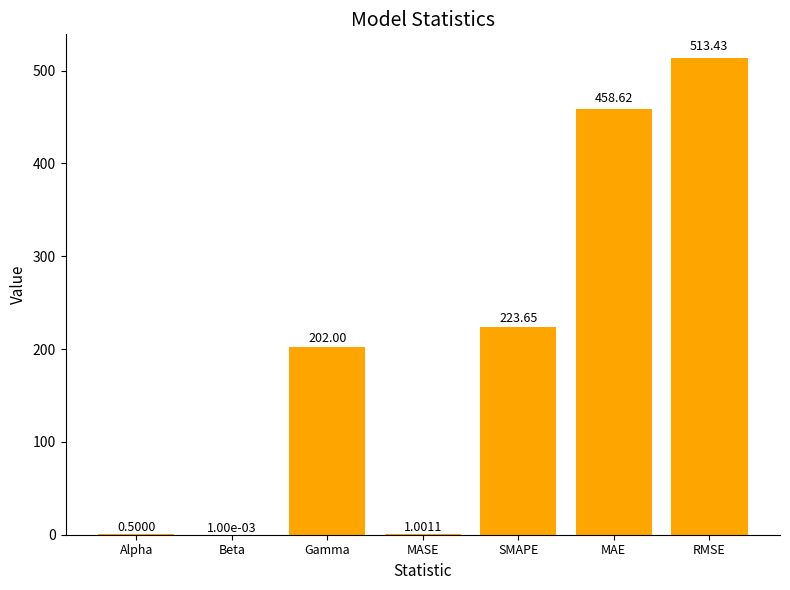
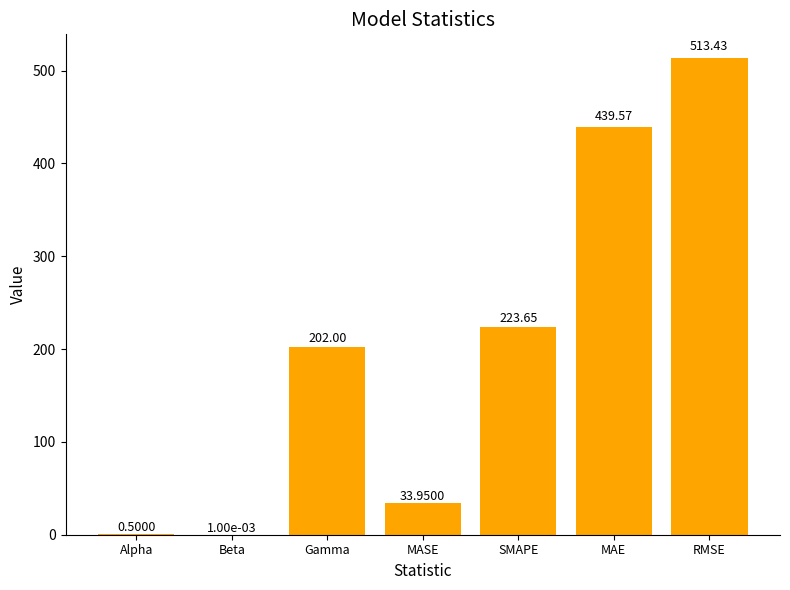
  {
    "Alpha": "0.5000",
    "Beta": "1.00e-03",
    "Gamma": "202.00",
-   "MASE": "1.0011",
+   "MASE": "33.9500",
    "SMAPE": "223.65",
-   "MAE": "458.62",
+   "MAE": "439.57",
    "RMSE": "513.43"
  }
